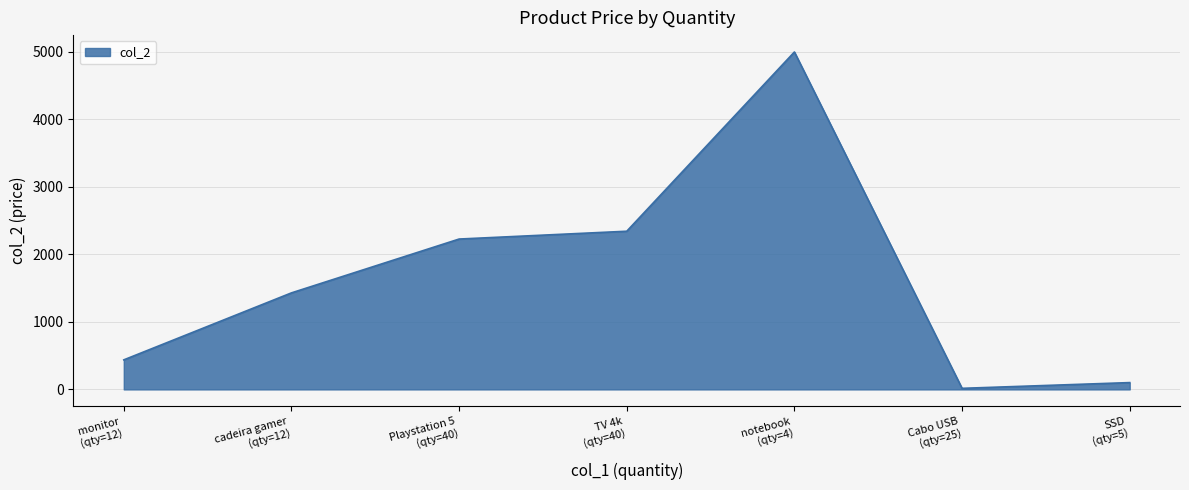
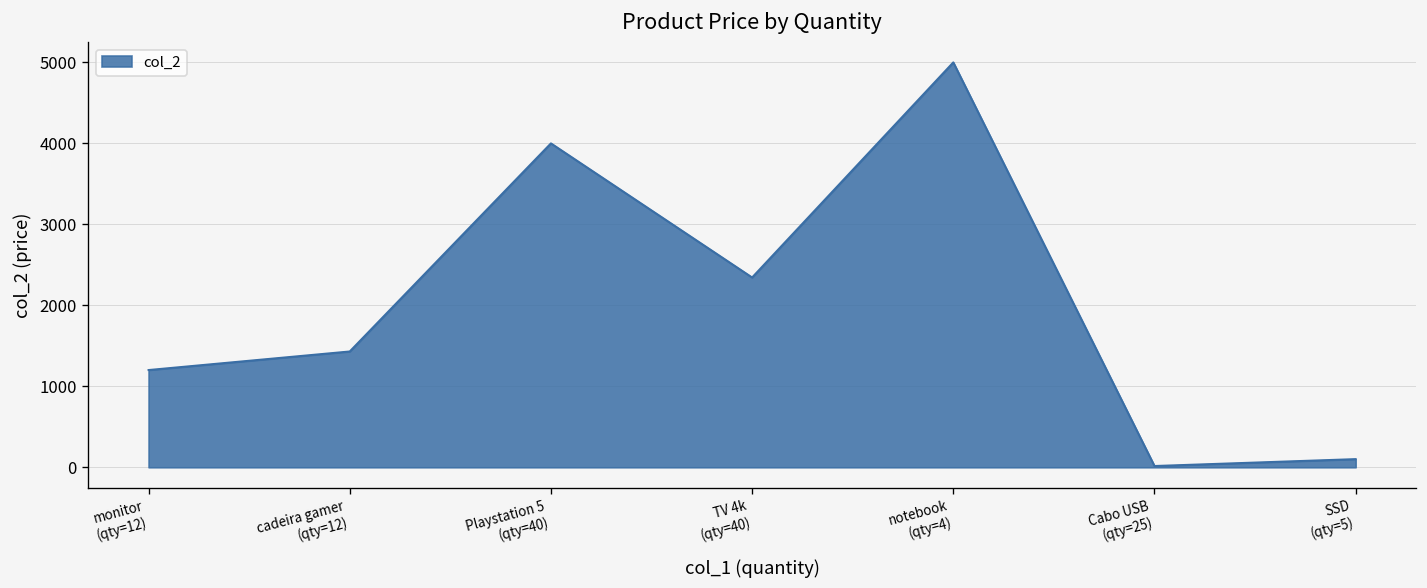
  {
-   "monitor (qty=12)": 400,
+   "monitor (qty=12)": 1200,
    "cadeira gamer (qty=12)": 1400,
-   "Playstation 5 (qty=40)": 2200,
+   "Playstation 5 (qty=40)": 4000,
    "TV 4k (qty=40)": 2300,
    "notebook (qty=4)": 5000,
    "Cabo USB (qty=25)": 0,
    "SSD (qty=5)": 100
  }
